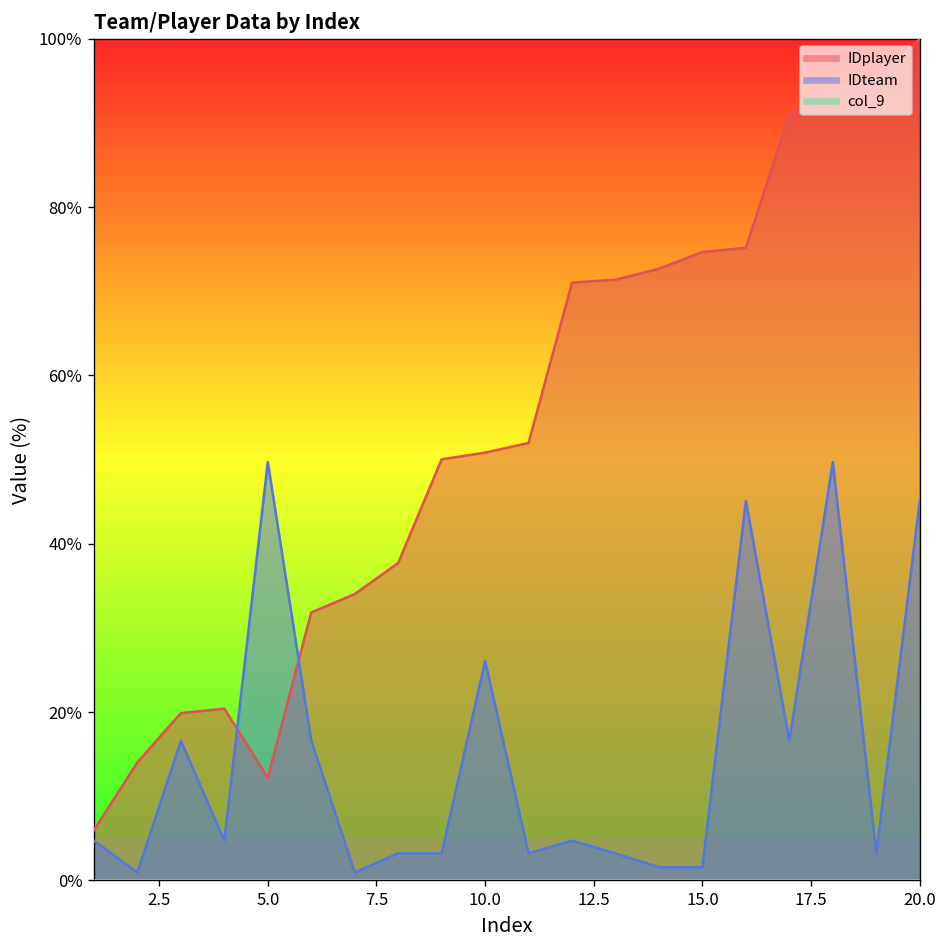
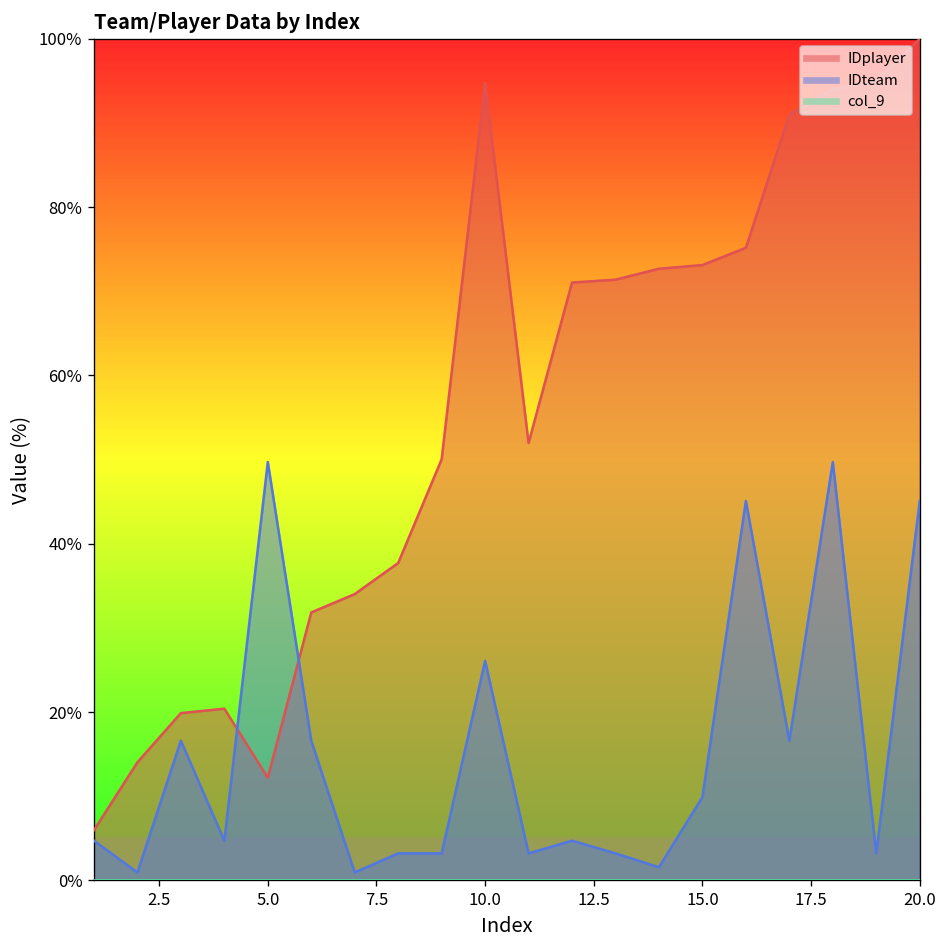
  {
    "IDplayer": {
      "5.0": "12%",
-     "10.0": "51%",
-     "15.0": "75%",
+     "10.0": "95%",
+     "15.0": "73%",
      "20.0": "100%"
    },
    "IDteam": {
      "5.0": "50%",
      "10.0": "26%",
-     "15.0": "2%",
+     "15.0": "10%",
      "20.0": "45%"
    },
    "col_9": {
      "5.0": "0%",
      "10.0": "0%",
      "15.0": "0%",
      "20.0": "0%"
    }
  }
